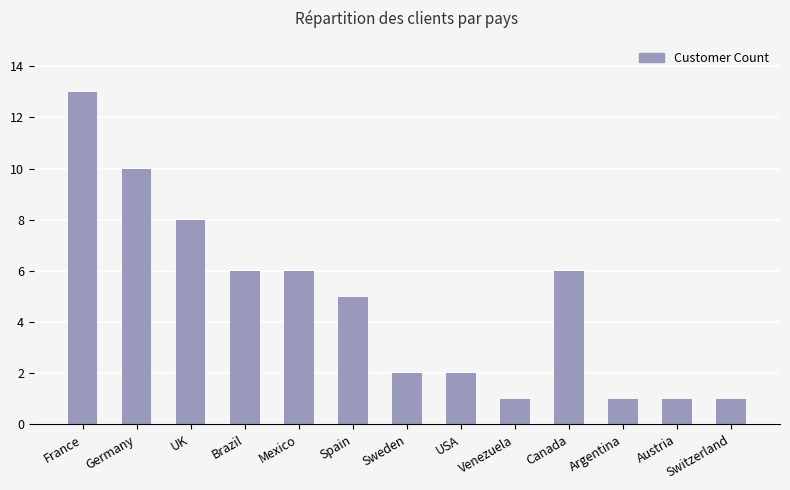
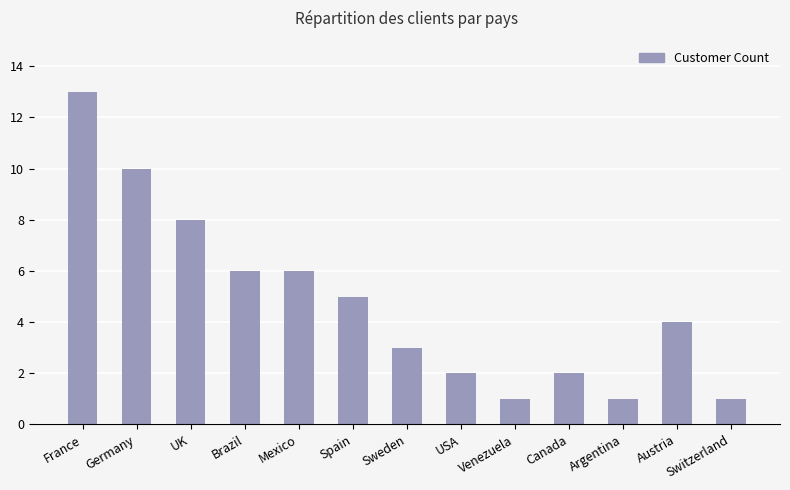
  {
    "France": 13,
    "Germany": 10,
    "UK": 8,
    "Brazil": 6,
    "Mexico": 6,
    "Spain": 5,
-   "Sweden": 2,
+   "Sweden": 3,
    "USA": 2,
    "Venezuela": 1,
-   "Canada": 6,
+   "Canada": 2,
    "Argentina": 1,
-   "Austria": 1,
+   "Austria": 4,
    "Switzerland": 1
  }
